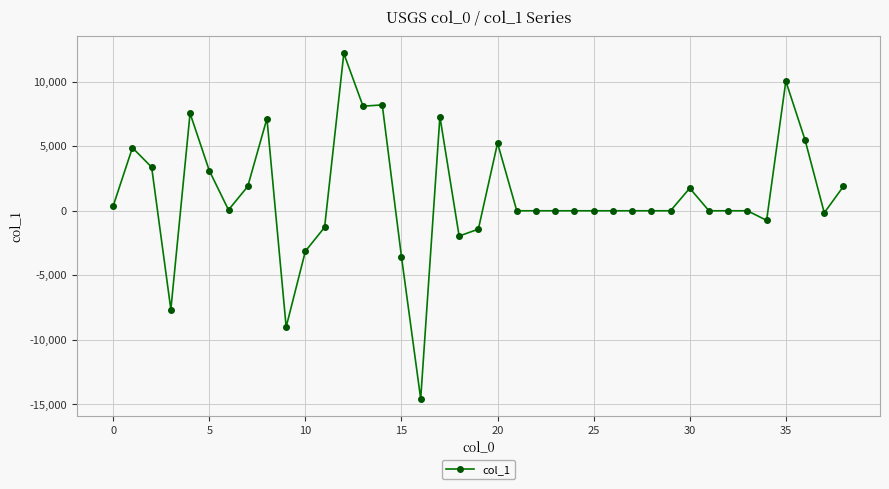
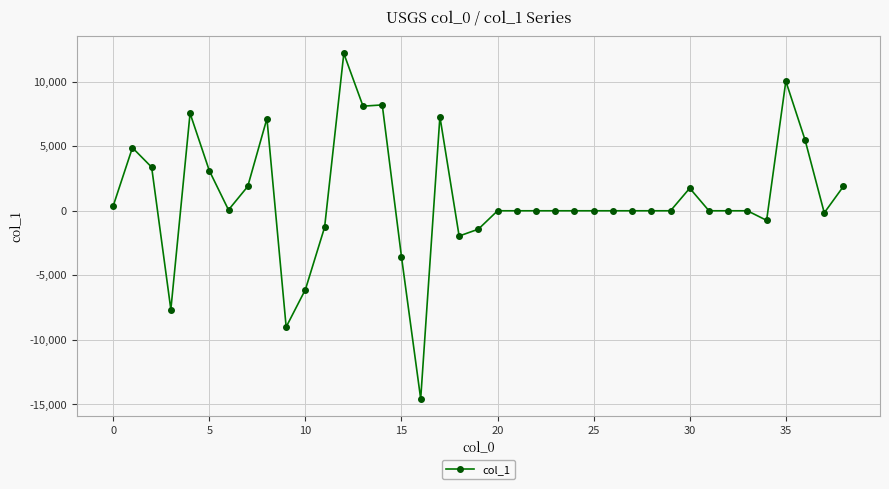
  {
    "0": "400",
    "5": "3,100",
-   "10": "-3,100",
+   "10": "-6,100",
    "15": "-3,600",
-   "20": "5,200",
+   "20": "0",
    "25": "0",
    "30": "1,800",
    "35": "10,000"
  }
